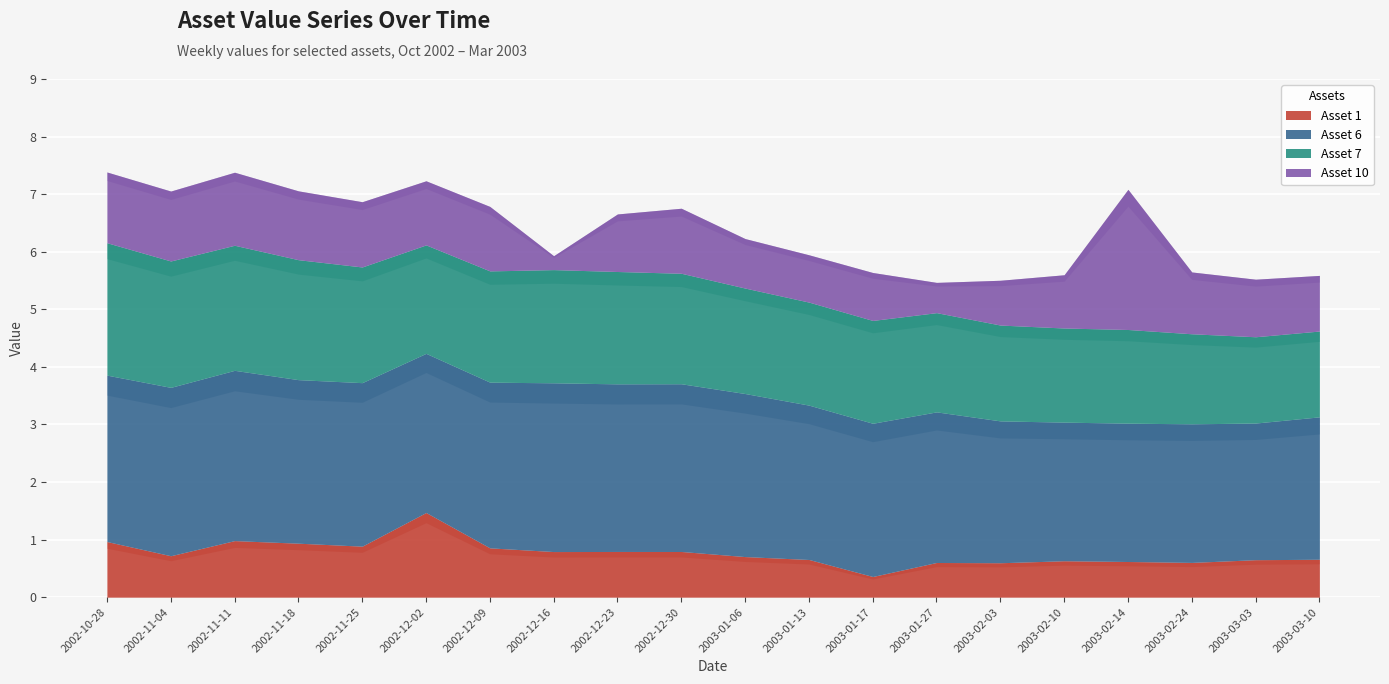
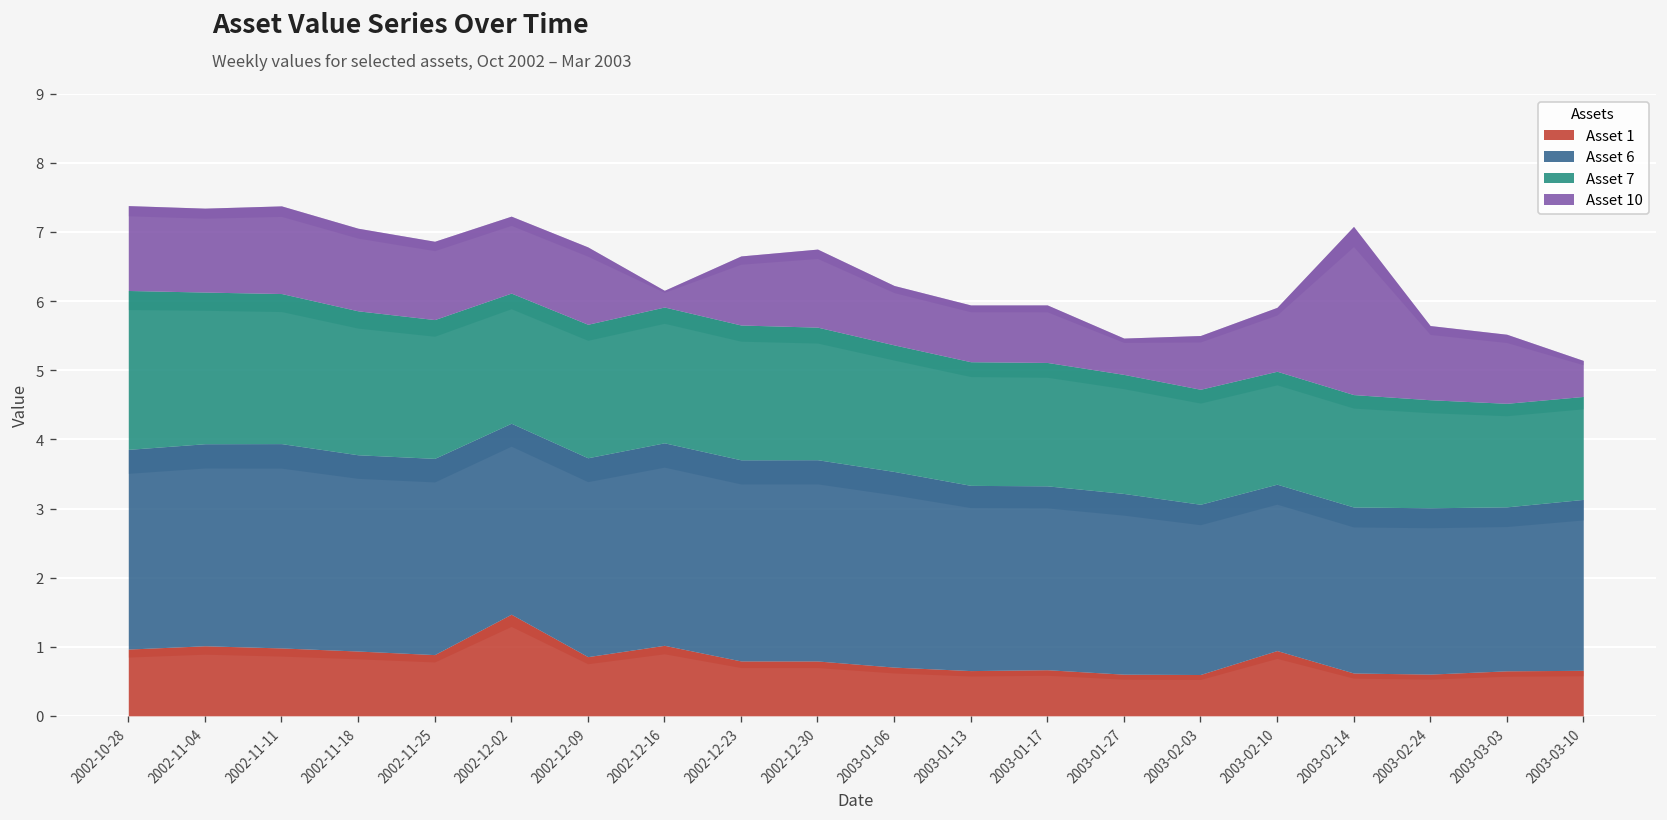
  {
    "Asset 1": {
      "2002-10-28": 1.0,
-     "2002-11-04": 0.7,
+     "2002-11-04": 1.0,
      "2002-11-11": 1.0,
      "2002-11-18": 0.9,
      "2002-11-25": 0.9,
      "2002-12-02": 1.5,
      "2002-12-09": 0.9,
-     "2002-12-16": 0.8,
+     "2002-12-16": 1.0,
      "2002-12-23": 0.8,
      "2002-12-30": 0.8,
      "2003-01-06": 0.7,
      "2003-01-13": 0.7,
-     "2003-01-17": 0.4,
+     "2003-01-17": 0.7,
      "2003-01-27": 0.6,
      "2003-02-03": 0.6,
-     "2003-02-10": 0.6,
+     "2003-02-10": 0.9,
      "2003-02-14": 0.6,
      "2003-02-24": 0.6,
      "2003-03-03": 0.7,
      "2003-03-10": 0.7
    },
    "Asset 10": {
      "2002-10-28": 1.2,
      "2002-11-04": 1.2,
      "2002-11-11": 1.3,
      "2002-11-18": 1.2,
      "2002-11-25": 1.1,
      "2002-12-02": 1.1,
      "2002-12-09": 1.1,
      "2002-12-16": 0.2,
      "2002-12-23": 1.0,
      "2002-12-30": 1.1,
      "2003-01-06": 0.9,
      "2003-01-13": 0.8,
      "2003-01-17": 0.8,
      "2003-01-27": 0.5,
      "2003-02-03": 0.8,
      "2003-02-10": 0.9,
      "2003-02-14": 2.4,
      "2003-02-24": 1.1,
      "2003-03-03": 1.0,
-     "2003-03-10": 1.0
+     "2003-03-10": 0.5
    }
  }
